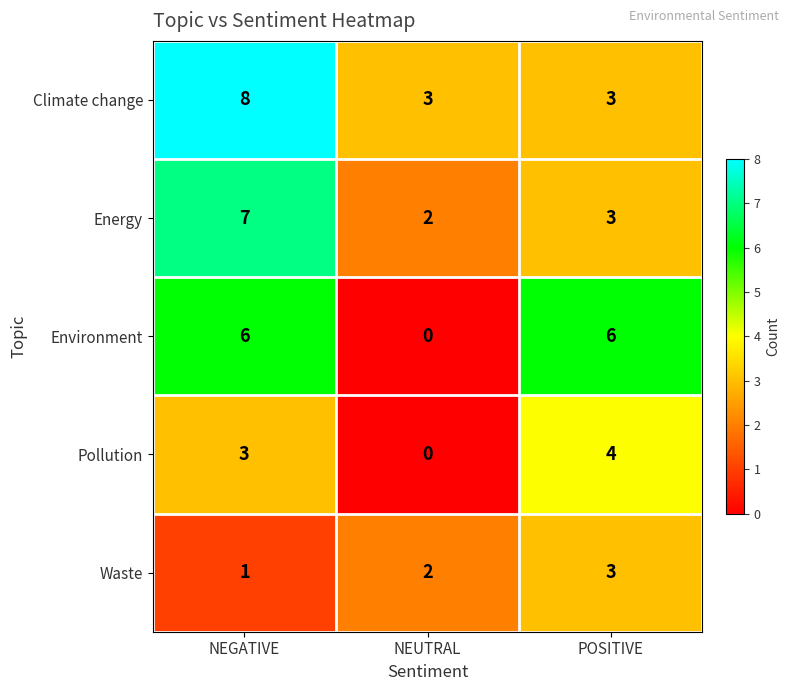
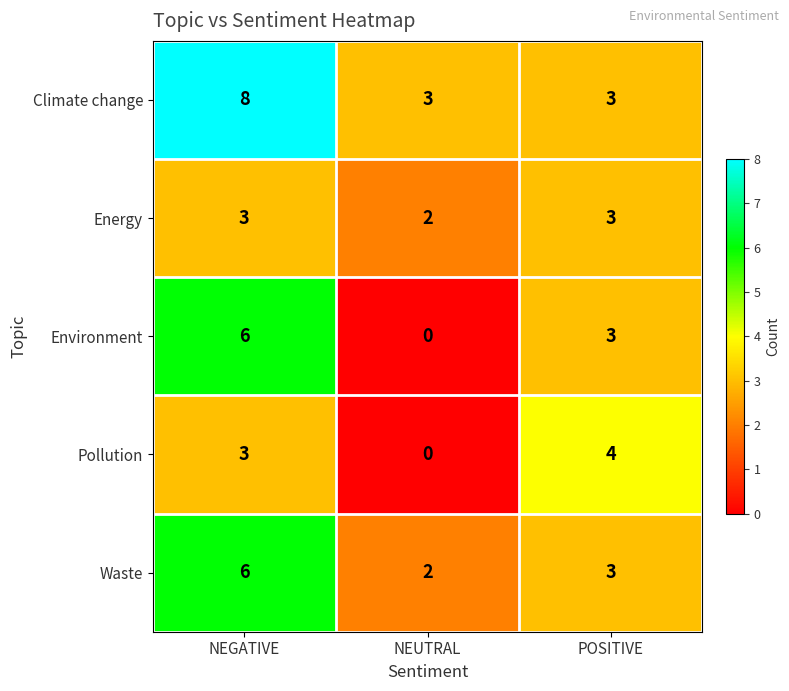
  {
    "Climate change": {
      "NEGATIVE": 8,
      "NEUTRAL": 3,
      "POSITIVE": 3
    },
    "Energy": {
-     "NEGATIVE": 7,
+     "NEGATIVE": 3,
      "NEUTRAL": 2,
      "POSITIVE": 3
    },
    "Environment": {
      "NEGATIVE": 6,
      "NEUTRAL": 0,
-     "POSITIVE": 6
+     "POSITIVE": 3
    },
    "Pollution": {
      "NEGATIVE": 3,
      "NEUTRAL": 0,
      "POSITIVE": 4
    },
    "Waste": {
-     "NEGATIVE": 1,
+     "NEGATIVE": 6,
      "NEUTRAL": 2,
      "POSITIVE": 3
    }
  }
